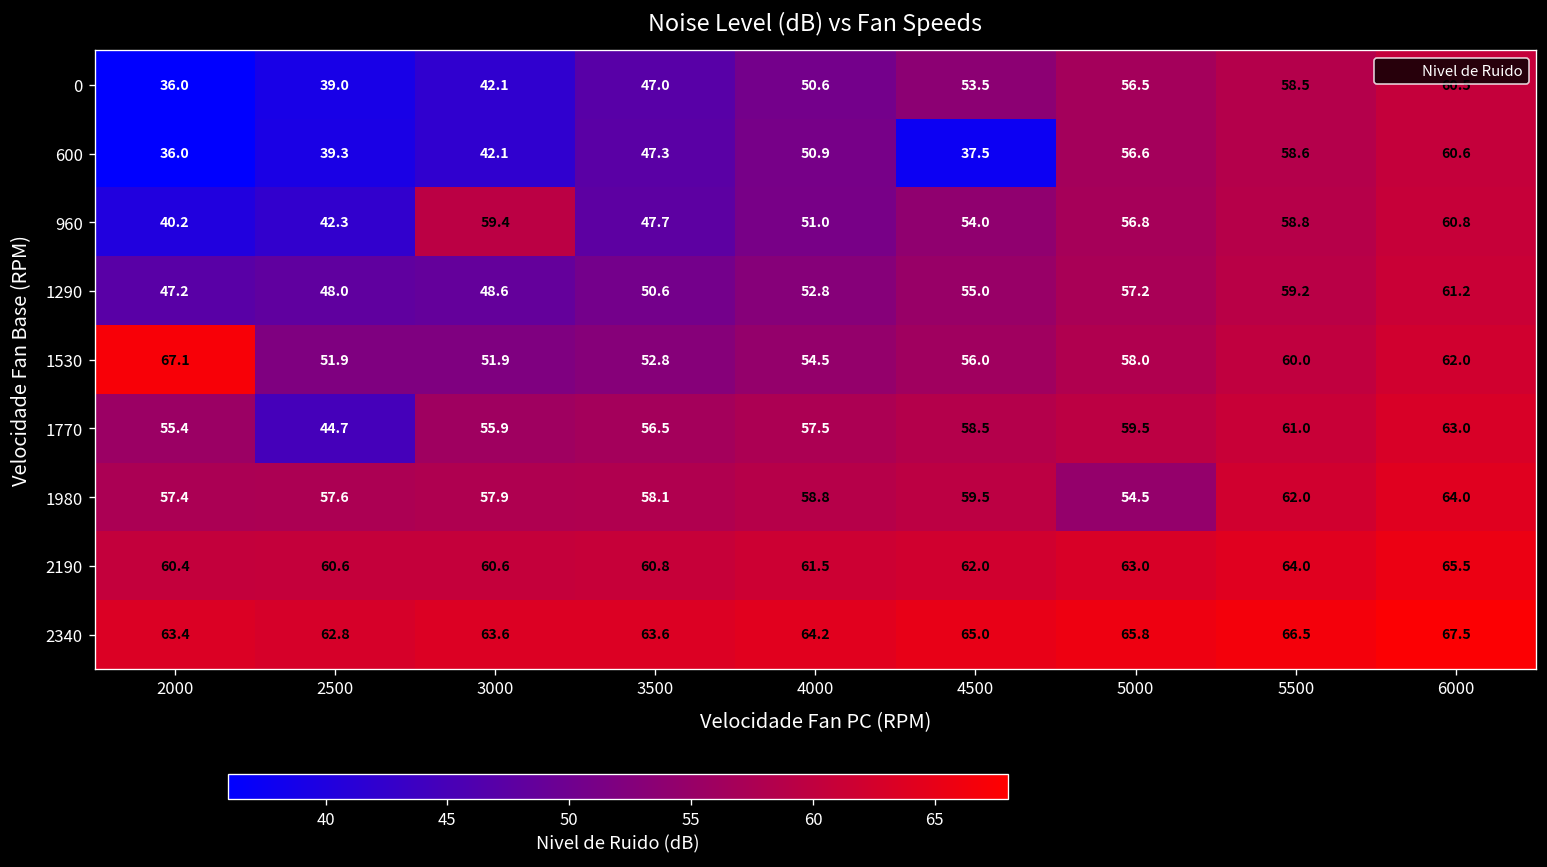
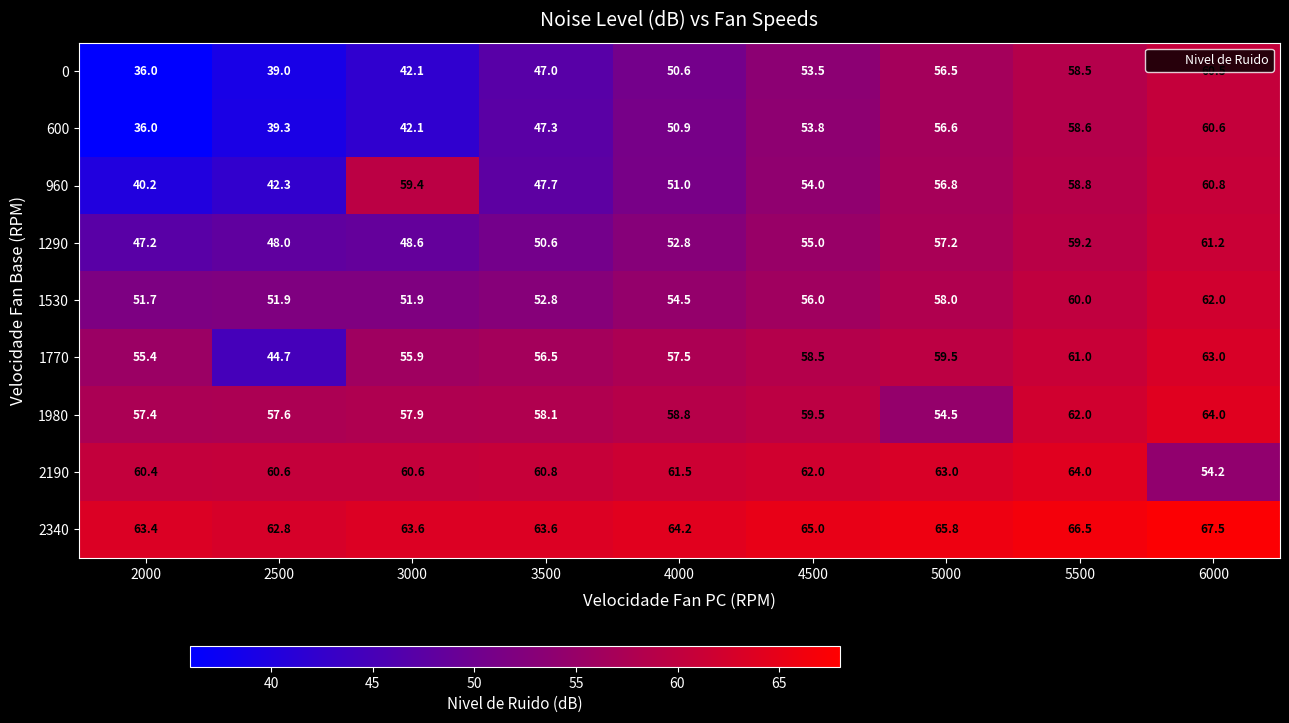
  {
    "0": {
      "2000": 36.0,
      "2500": 39.0,
      "3000": 42.1,
      "3500": 47.0,
      "4000": 50.6,
      "4500": 53.5,
      "5000": 56.5,
      "5500": 58.5
    },
    "600": {
      "2000": 36.0,
      "2500": 39.3,
      "3000": 42.1,
      "3500": 47.3,
      "4000": 50.9,
-     "4500": 37.5,
+     "4500": 53.8,
      "5000": 56.6,
      "5500": 58.6,
      "6000": 60.6
    },
    "960": {
      "2000": 40.2,
      "2500": 42.3,
      "3000": 59.4,
      "3500": 47.7,
      "4000": 51.0,
      "4500": 54.0,
      "5000": 56.8,
      "5500": 58.8,
      "6000": 60.8
    },
    "1290": {
      "2000": 47.2,
      "2500": 48.0,
      "3000": 48.6,
      "3500": 50.6,
      "4000": 52.8,
      "4500": 55.0,
      "5000": 57.2,
      "5500": 59.2,
      "6000": 61.2
    },
    "1530": {
-     "2000": 67.1,
+     "2000": 51.7,
      "2500": 51.9,
      "3000": 51.9,
      "3500": 52.8,
      "4000": 54.5,
      "4500": 56.0,
      "5000": 58.0,
      "5500": 60.0,
      "6000": 62.0
    },
    "1770": {
      "2000": 55.4,
      "2500": 44.7,
      "3000": 55.9,
      "3500": 56.5,
      "4000": 57.5,
      "4500": 58.5,
      "5000": 59.5,
      "5500": 61.0,
      "6000": 63.0
    },
    "1980": {
      "2000": 57.4,
      "2500": 57.6,
      "3000": 57.9,
      "3500": 58.1,
      "4000": 58.8,
      "4500": 59.5,
      "5000": 54.5,
      "5500": 62.0,
      "6000": 64.0
    },
    "2190": {
      "2000": 60.4,
      "2500": 60.6,
      "3000": 60.6,
      "3500": 60.8,
      "4000": 61.5,
      "4500": 62.0,
      "5000": 63.0,
      "5500": 64.0,
-     "6000": 65.5
+     "6000": 54.2
    },
    "2340": {
      "2000": 63.4,
      "2500": 62.8,
      "3000": 63.6,
      "3500": 63.6,
      "4000": 64.2,
      "4500": 65.0,
      "5000": 65.8,
      "5500": 66.5,
      "6000": 67.5
    }
  }
